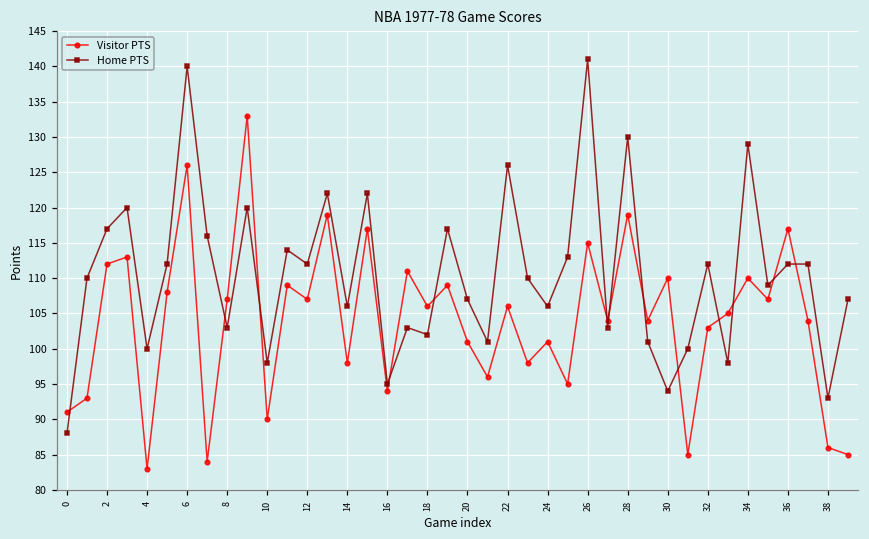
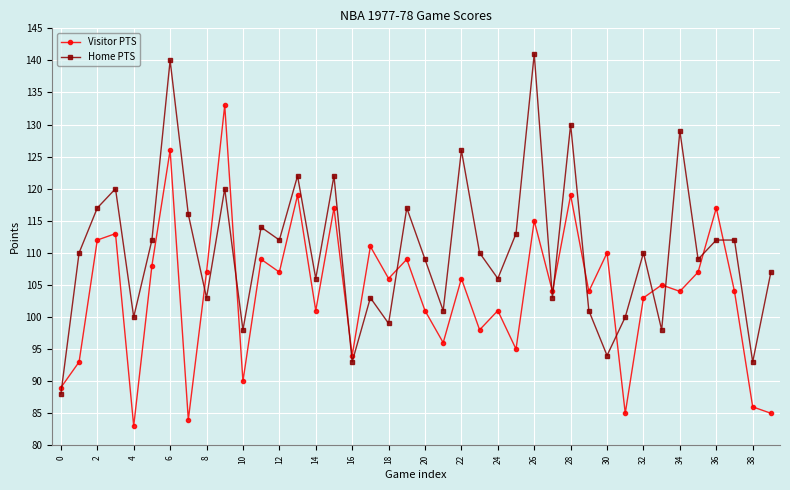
  {
    "Visitor PTS": {
-     "0": 91,
+     "0": 89,
      "2": 112,
      "4": 83,
      "6": 126,
      "8": 107,
      "10": 90,
      "12": 107,
-     "14": 98,
+     "14": 101,
      "16": 94,
      "18": 106,
      "20": 101,
      "22": 106,
      "24": 101,
      "26": 115,
      "28": 119,
      "30": 110,
      "32": 103,
-     "34": 110,
+     "34": 104,
      "36": 117,
      "38": 86
    },
    "Home PTS": {
      "0": 88,
      "2": 117,
      "4": 100,
      "6": 140,
      "8": 103,
      "10": 98,
      "12": 112,
      "14": 106,
-     "16": 95,
-     "18": 102,
-     "20": 107,
+     "16": 93,
+     "18": 99,
+     "20": 109,
      "22": 126,
      "24": 106,
      "26": 141,
      "28": 130,
      "30": 94,
-     "32": 112,
+     "32": 110,
      "34": 129,
      "36": 112,
      "38": 93
    }
  }
